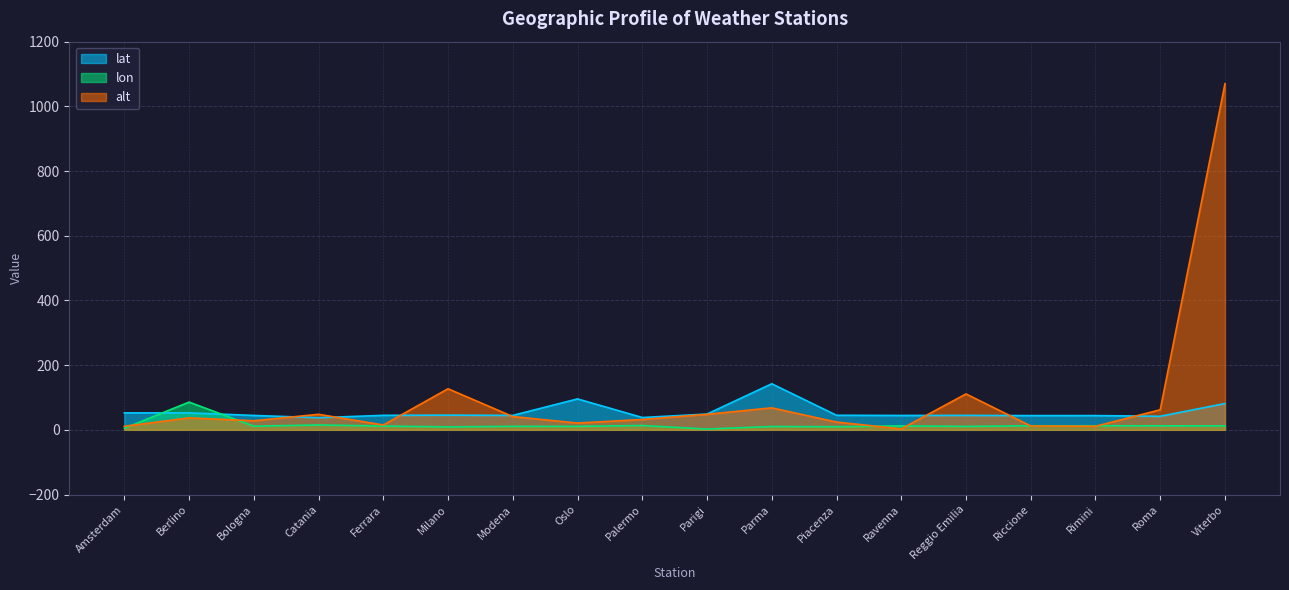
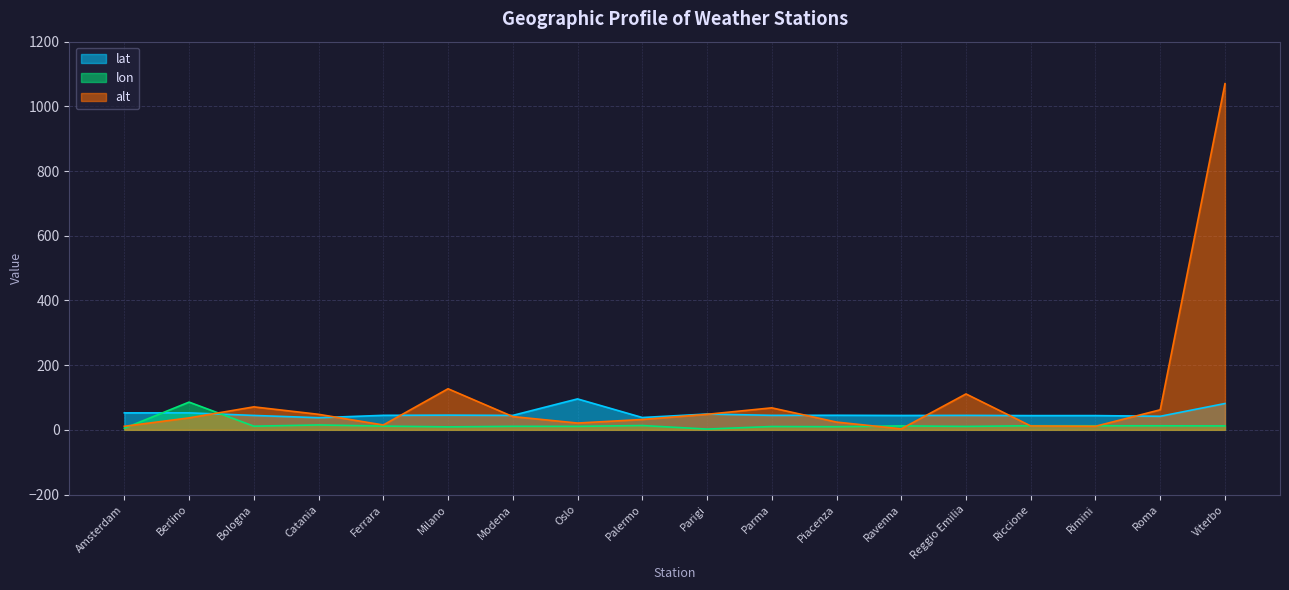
  {
    "lat": {
      "Amsterdam": 50,
      "Berlino": 50,
      "Bologna": 40,
      "Catania": 40,
      "Ferrara": 40,
      "Milano": 50,
      "Oslo": 100,
-     "Parma": 140,
+     "Parma": 40,
      "Piacenza": 50,
      "Ravenna": 40,
      "Reggio Emilia": 40,
      "Riccione": 40,
      "Rimini": 40,
      "Roma": 40,
      "Viterbo": 80
    },
    "lon": {
      "Berlino": 90,
      "Bologna": 10,
      "Catania": 20,
      "Milano": 10,
      "Modena": 10,
      "Oslo": 10,
      "Palermo": 10,
      "Parigi": 0,
      "Parma": 10,
      "Piacenza": 10,
      "Ravenna": 10,
      "Reggio Emilia": 10,
      "Roma": 10,
      "Viterbo": 10
    },
    "alt": {
      "Berlino": 40,
-     "Bologna": 30,
+     "Bologna": 70,
      "Catania": 50,
      "Milano": 130,
      "Oslo": 20,
      "Parma": 70,
      "Piacenza": 20,
      "Ravenna": 0,
      "Reggio Emilia": 110,
      "Roma": 60,
      "Viterbo": 1070
    }
  }
